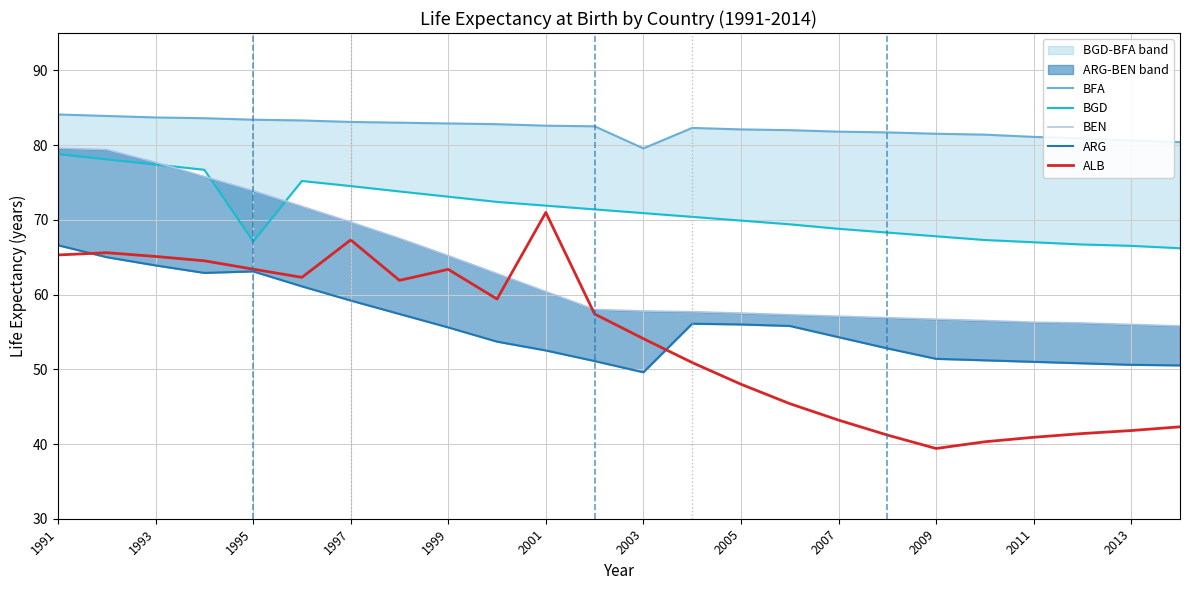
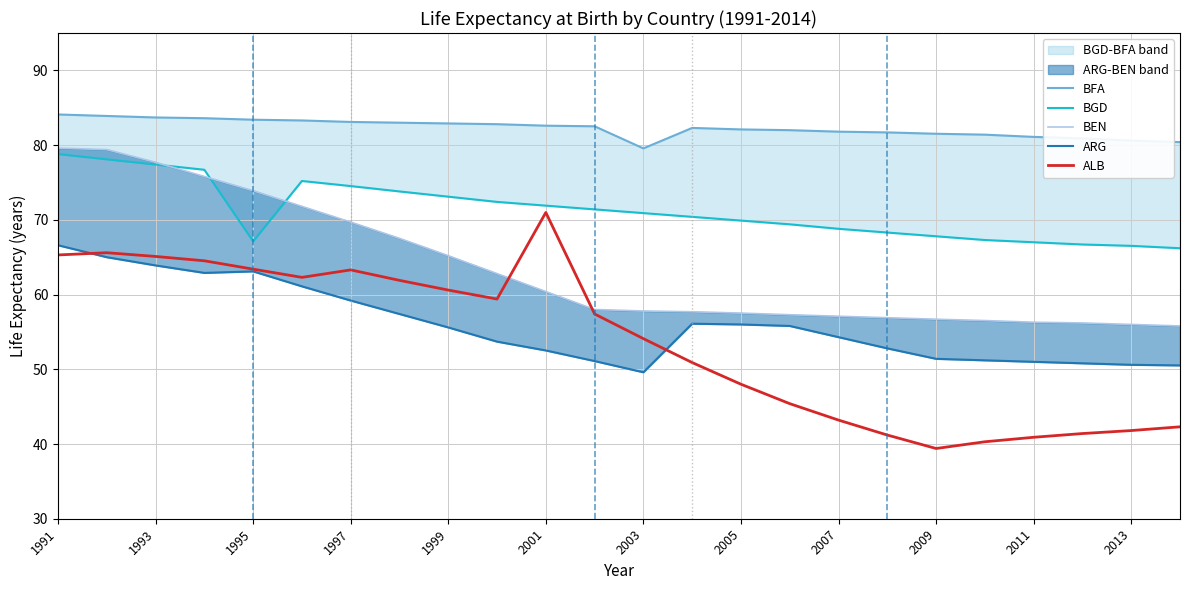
  {
    "BGD-BFA band": {
      "1991": 84,
      "1993": 84,
      "1995": 83,
      "1997": 83,
      "1999": 83,
      "2001": 83,
      "2003": 80,
      "2005": 82,
      "2007": 82,
      "2009": 82,
      "2011": 81
    },
    "BGD": {
      "1991": 79,
      "1995": 67,
      "1997": 75,
      "1999": 73,
      "2001": 72,
      "2003": 71,
      "2005": 70,
      "2007": 69,
      "2009": 68,
      "2011": 67,
      "2013": 67
    },
    "ALB": {
      "1991": 65,
      "1993": 65,
-     "1997": 67,
-     "1999": 63,
+     "1997": 63,
+     "1999": 61,
      "2001": 71,
      "2003": 54,
      "2005": 48,
      "2007": 43,
      "2009": 39,
      "2011": 41,
      "2013": 42
    }
  }
